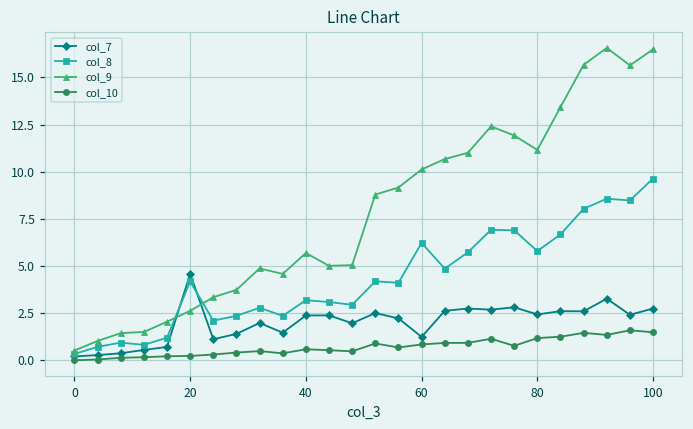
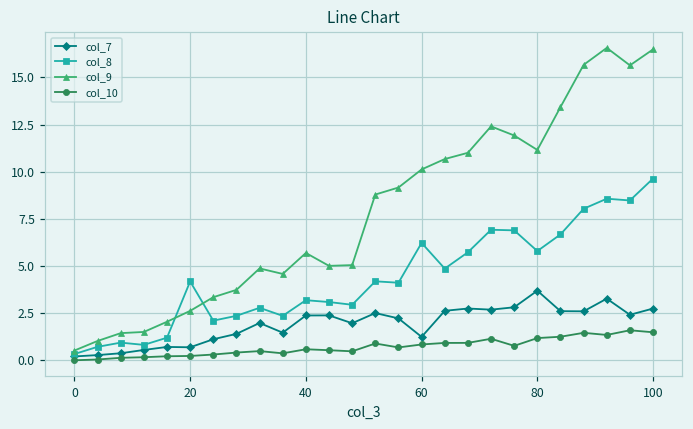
  {
    "col_7": {
-     "20": 4.6,
+     "20": 0.7,
      "40": 2.4,
      "60": 1.2,
-     "80": 2.4,
+     "80": 3.7,
      "100": 2.7
    },
    "col_8": {
      "20": 4.2,
      "40": 3.2,
      "60": 6.2,
      "80": 5.8,
      "100": 9.6
    }
  }
